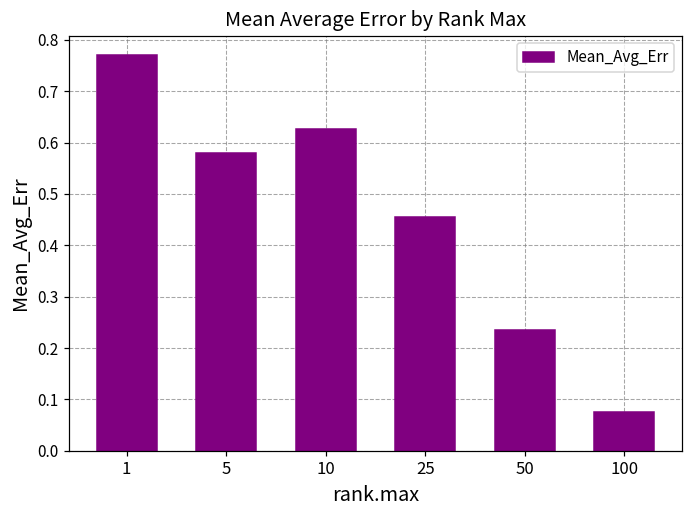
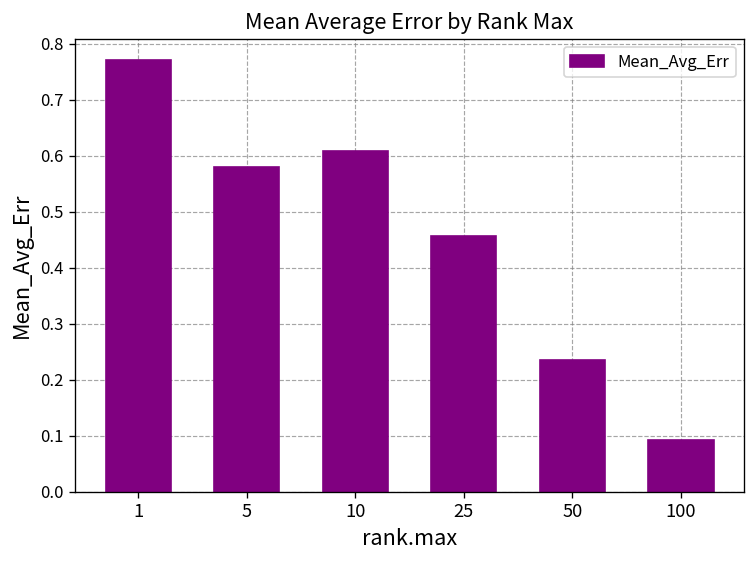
  {
    "1": 0.77,
    "5": 0.58,
-   "10": 0.63,
+   "10": 0.61,
    "25": 0.46,
    "50": 0.23,
-   "100": 0.07
+   "100": 0.09
  }
